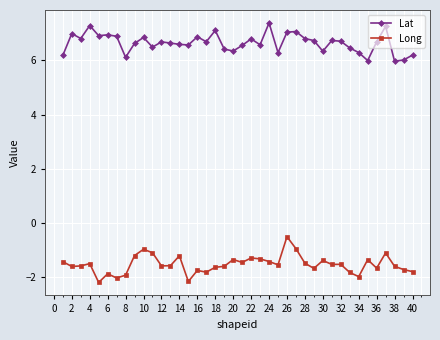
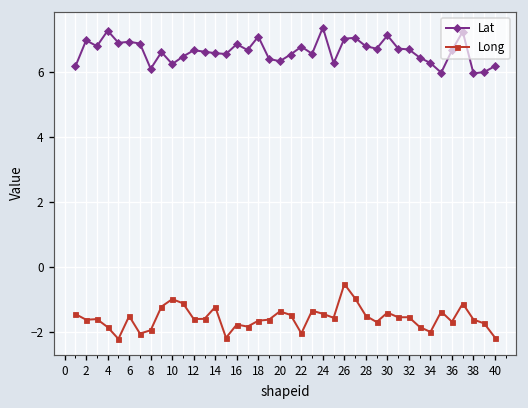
  {
    "Lat": {
      "2": 7.0,
      "4": 7.3,
      "6": 6.9,
      "8": 6.1,
-     "10": 6.8,
+     "10": 6.3,
      "12": 6.7,
      "14": 6.6,
      "16": 6.9,
      "18": 7.1,
      "20": 6.3,
      "22": 6.8,
      "24": 7.4,
      "26": 7.0,
      "28": 6.8,
-     "30": 6.3,
+     "30": 7.1,
      "32": 6.7,
      "34": 6.3,
      "38": 6.0,
      "40": 6.2
    },
    "Long": {
      "2": -1.6,
-     "4": -1.5,
-     "6": -1.9,
+     "4": -1.8,
+     "6": -1.5,
      "8": -1.9,
      "10": -1.0,
      "12": -1.6,
      "14": -1.2,
      "16": -1.8,
      "18": -1.6,
      "20": -1.4,
-     "22": -1.3,
+     "22": -2.0,
      "24": -1.4,
      "26": -0.5,
      "28": -1.5,
      "30": -1.4,
      "32": -1.5,
      "34": -2.0,
      "36": -1.7,
      "38": -1.6,
-     "40": -1.8
+     "40": -2.2
    }
  }
